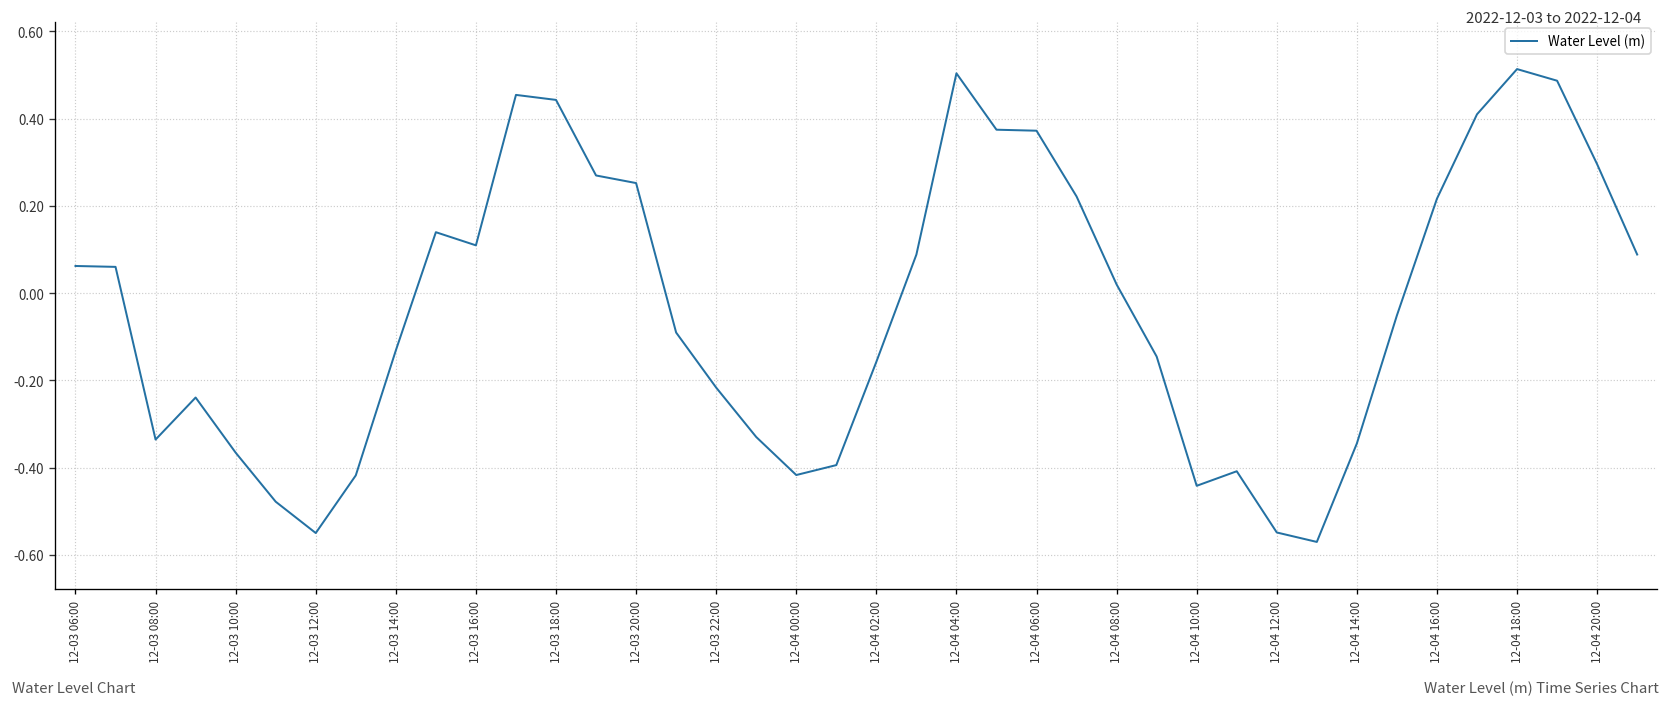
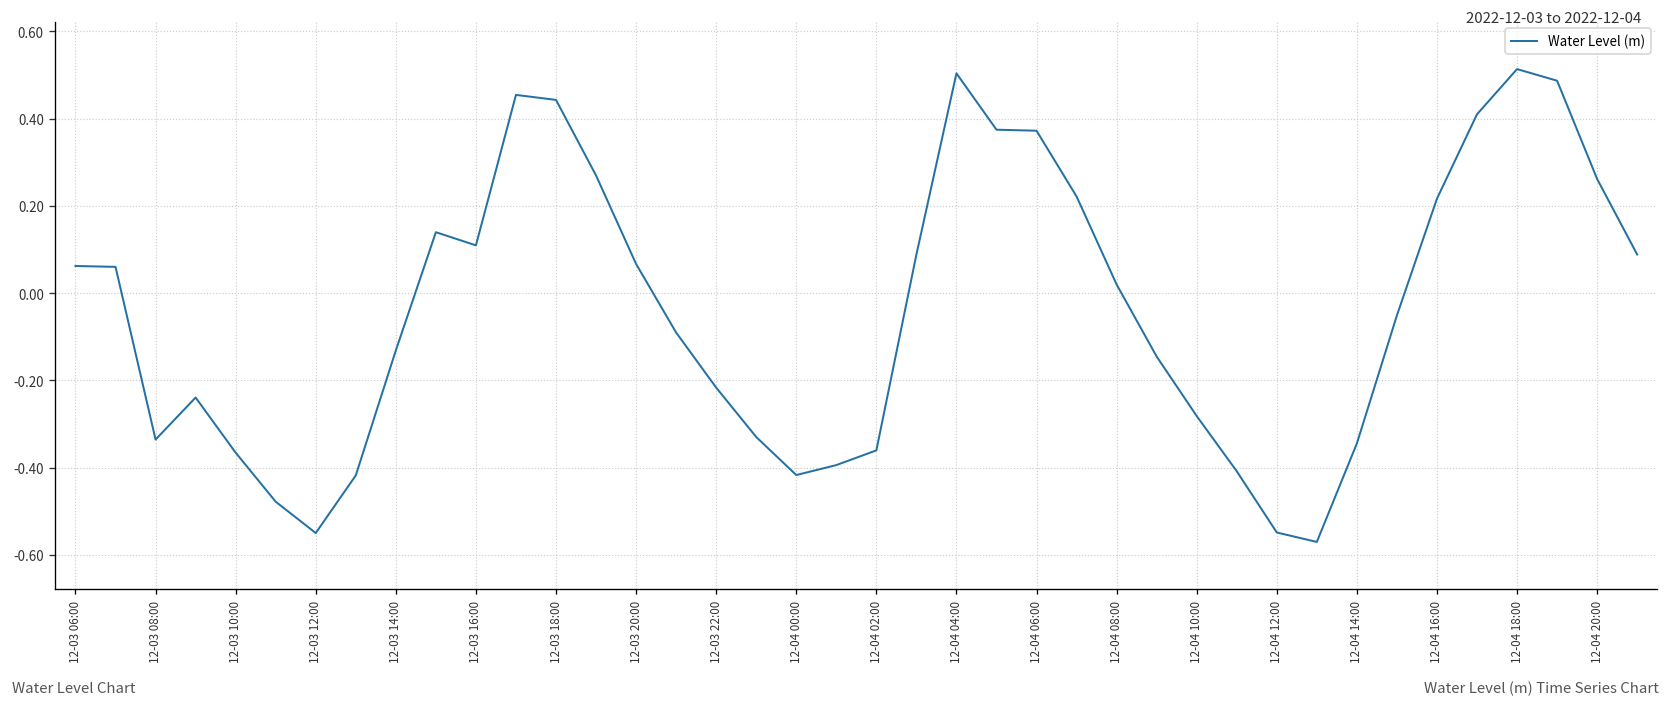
  {
    "12-03 06:00": 0.06,
    "12-03 08:00": -0.34,
    "12-03 10:00": -0.37,
    "12-03 12:00": -0.55,
    "12-03 14:00": -0.13,
    "12-03 16:00": 0.11,
    "12-03 18:00": 0.44,
-   "12-03 20:00": 0.25,
+   "12-03 20:00": 0.07,
    "12-03 22:00": -0.22,
    "12-04 00:00": -0.42,
-   "12-04 02:00": -0.16,
+   "12-04 02:00": -0.36,
    "12-04 04:00": 0.50,
    "12-04 06:00": 0.37,
    "12-04 08:00": 0.02,
-   "12-04 10:00": -0.44,
+   "12-04 10:00": -0.28,
    "12-04 12:00": -0.55,
    "12-04 14:00": -0.34,
    "12-04 16:00": 0.22,
    "12-04 18:00": 0.51,
-   "12-04 20:00": 0.30
+   "12-04 20:00": 0.26
  }
